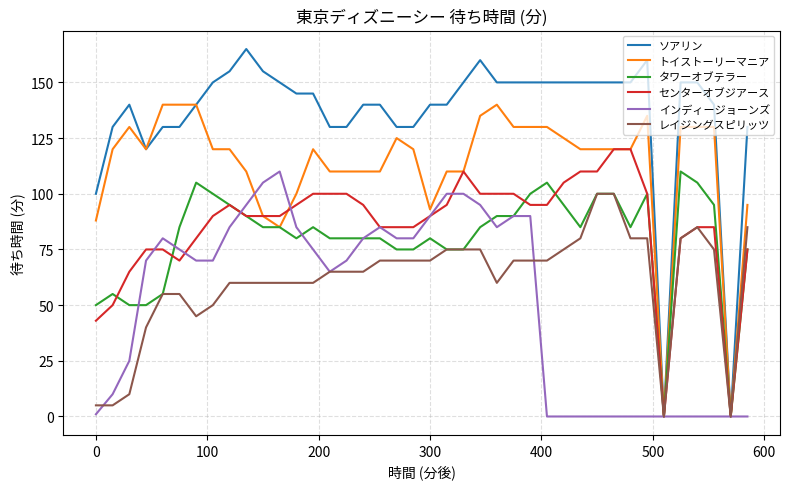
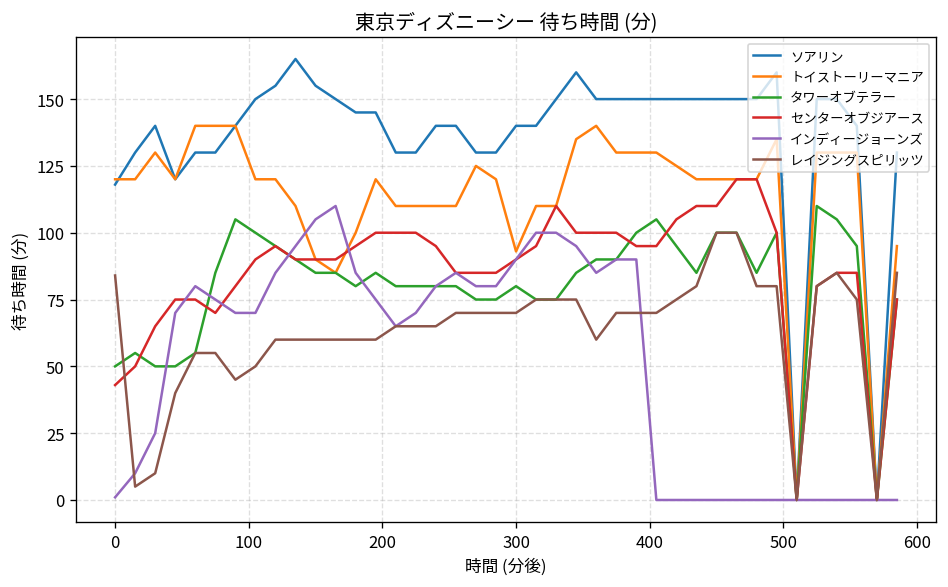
  {
    "ソアリン": {
-     "0": 100,
+     "0": 118,
      "300": 140
    },
    "トイストーリーマニア": {
-     "0": 88,
+     "0": 120,
      "300": 93
    },
    "タワーオブテラー": {
      "0": 50,
      "300": 80
    },
    "センターオブジアース": {
      "0": 43
    },
    "インディージョーンズ": {
      "0": 1
    },
    "レイジングスピリッツ": {
-     "0": 5,
+     "0": 84,
      "300": 70
    }
  }
